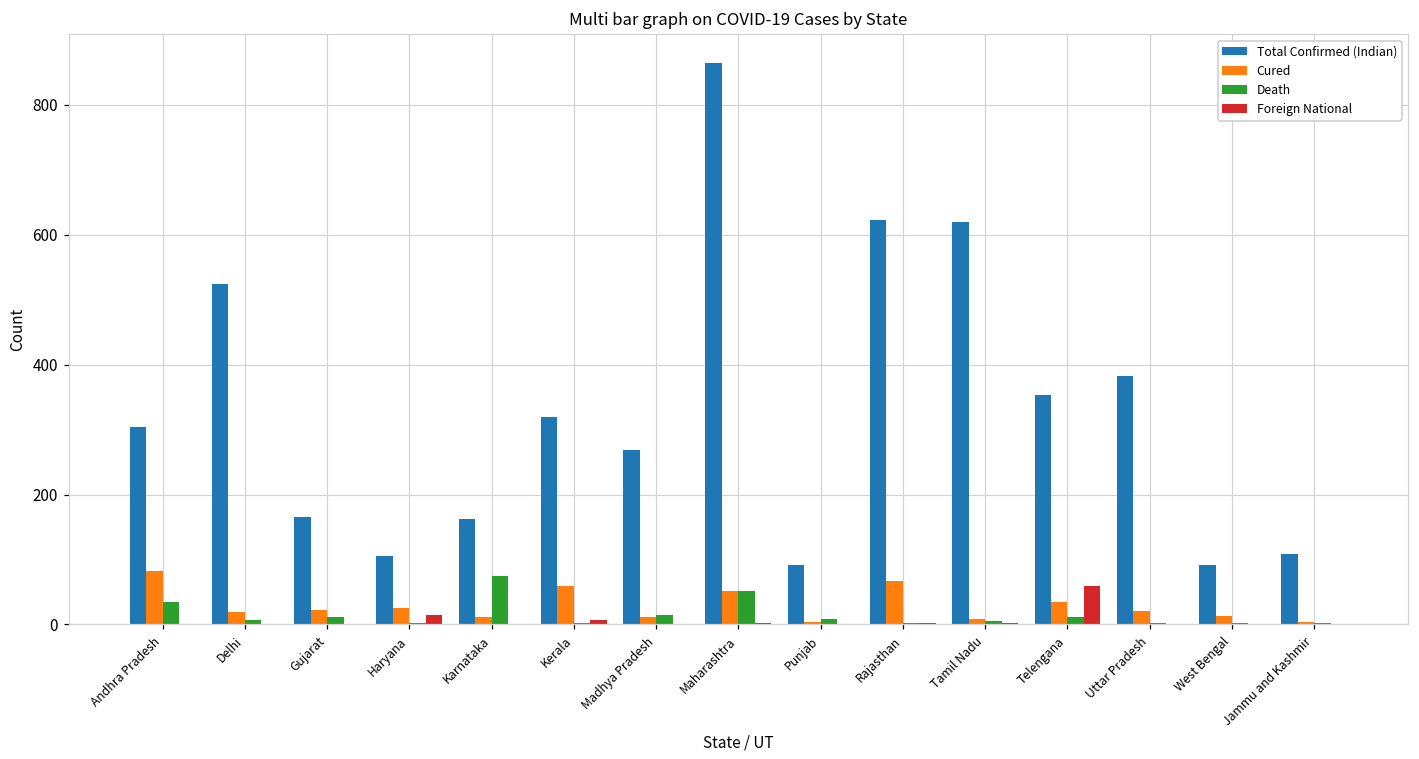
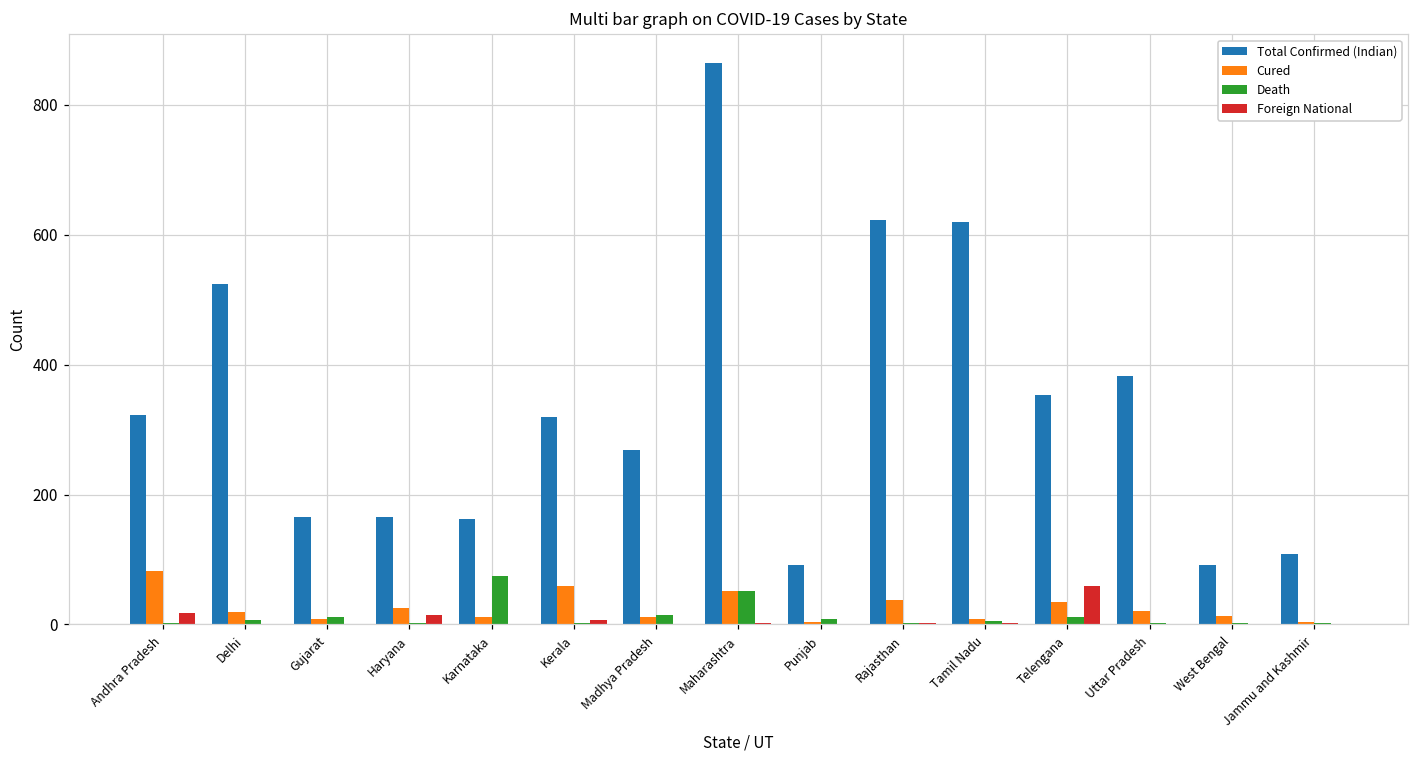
  {
    "Total Confirmed (Indian)": {
-     "Andhra Pradesh": 300,
+     "Andhra Pradesh": 320,
      "Delhi": 520,
      "Gujarat": 170,
-     "Haryana": 110,
+     "Haryana": 170,
      "Karnataka": 160,
      "Kerala": 320,
      "Madhya Pradesh": 270,
      "Maharashtra": 870,
      "Punjab": 90,
      "Rajasthan": 620,
      "Tamil Nadu": 620,
      "Telengana": 350,
      "Uttar Pradesh": 380,
      "West Bengal": 90,
      "Jammu and Kashmir": 110
    },
    "Cured": {
      "Andhra Pradesh": 80,
      "Delhi": 20,
-     "Gujarat": 20,
+     "Gujarat": 10,
      "Haryana": 30,
      "Karnataka": 10,
      "Kerala": 60,
      "Madhya Pradesh": 10,
      "Maharashtra": 50,
-     "Rajasthan": 70,
+     "Rajasthan": 40,
      "Tamil Nadu": 10,
      "Telengana": 30,
      "Uttar Pradesh": 20,
      "West Bengal": 10
    },
    "Death": {
-     "Andhra Pradesh": 40,
+     "Andhra Pradesh": 0,
      "Delhi": 10,
      "Gujarat": 10,
      "Karnataka": 70,
      "Madhya Pradesh": 20,
      "Maharashtra": 50,
      "Punjab": 10,
      "Tamil Nadu": 10,
      "Telengana": 10
    },
    "Foreign National": {
-     "Andhra Pradesh": 0,
+     "Andhra Pradesh": 20,
      "Gujarat": 0,
      "Haryana": 10,
      "Karnataka": 0,
      "Kerala": 10,
      "Madhya Pradesh": 0,
      "Punjab": 0,
      "Telengana": 60,
      "West Bengal": 0,
      "Jammu and Kashmir": 0
    }
  }
